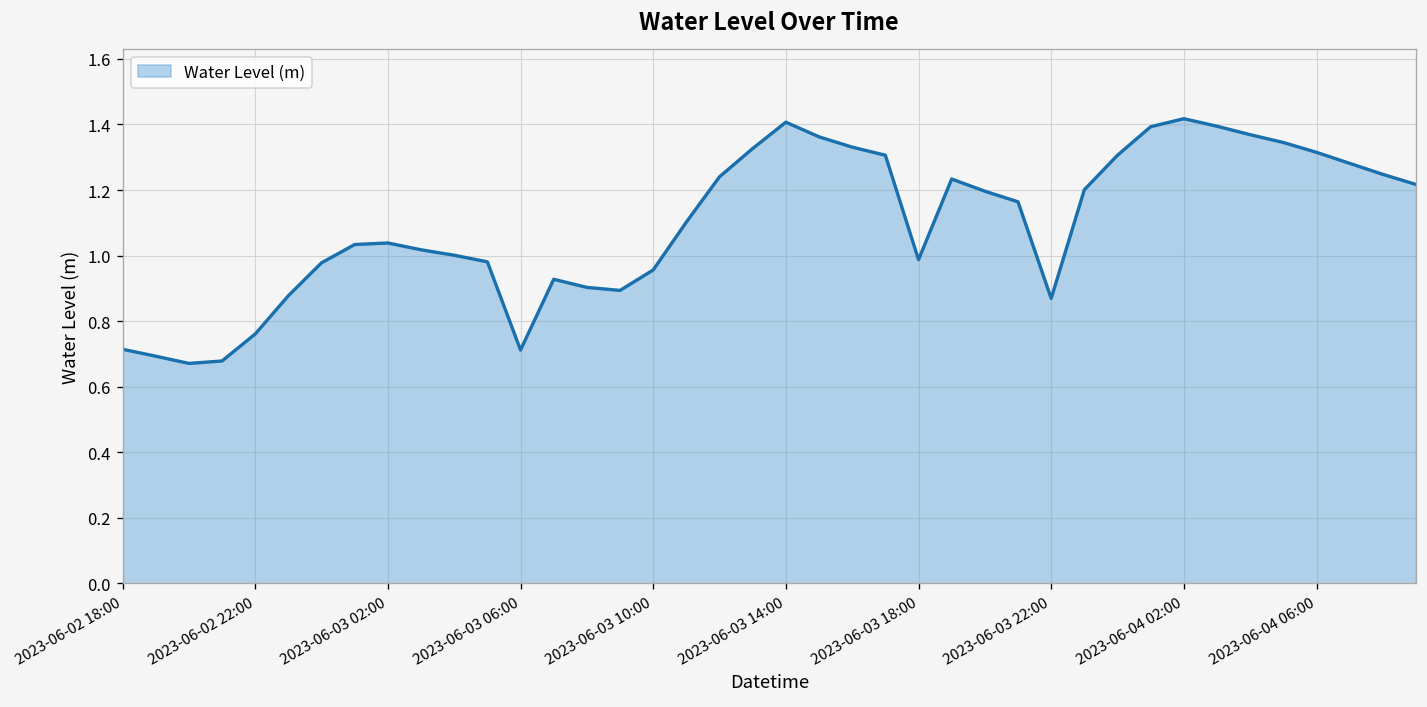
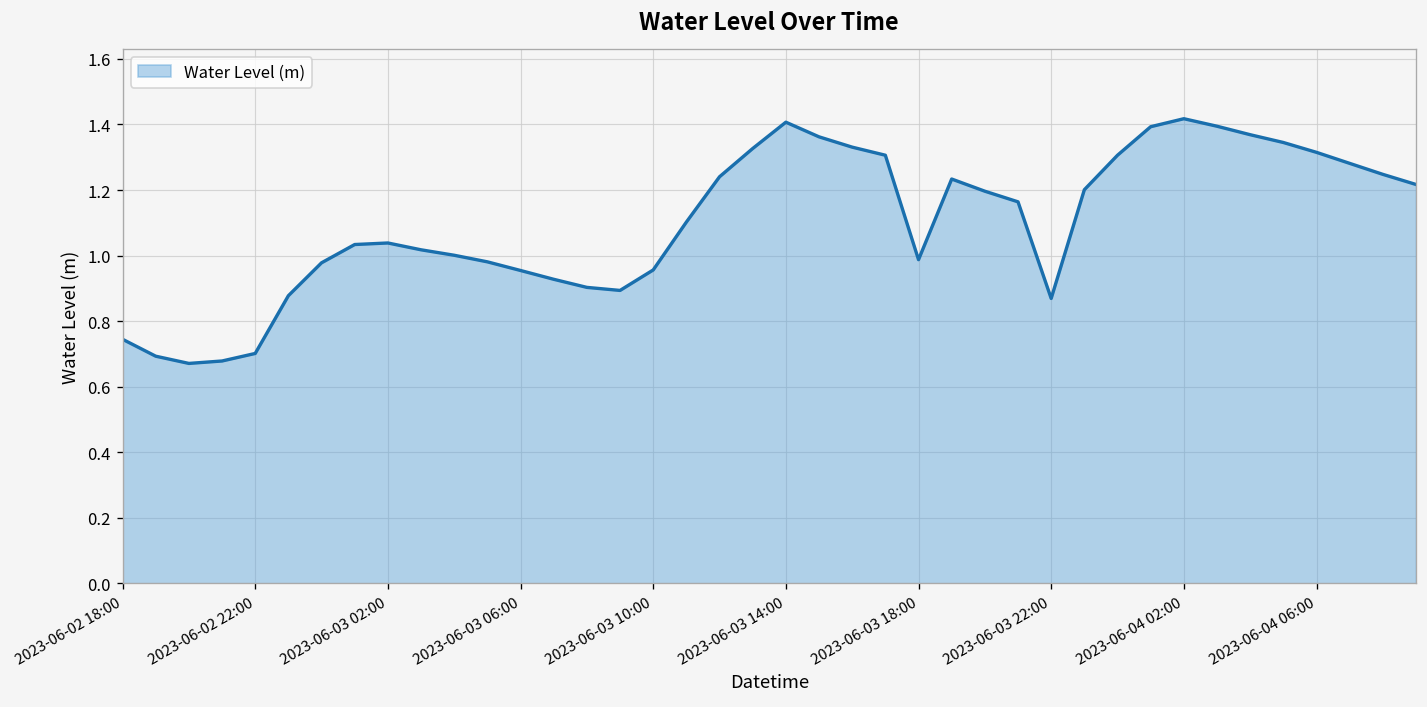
  {
-   "2023-06-02 18:00": 0.71,
-   "2023-06-02 22:00": 0.76,
+   "2023-06-02 18:00": 0.74,
+   "2023-06-02 22:00": 0.70,
    "2023-06-03 02:00": 1.04,
-   "2023-06-03 06:00": 0.71,
+   "2023-06-03 06:00": 0.95,
    "2023-06-03 10:00": 0.96,
    "2023-06-03 14:00": 1.41,
    "2023-06-03 18:00": 0.99,
    "2023-06-03 22:00": 0.87,
    "2023-06-04 02:00": 1.42,
    "2023-06-04 06:00": 1.32
  }
